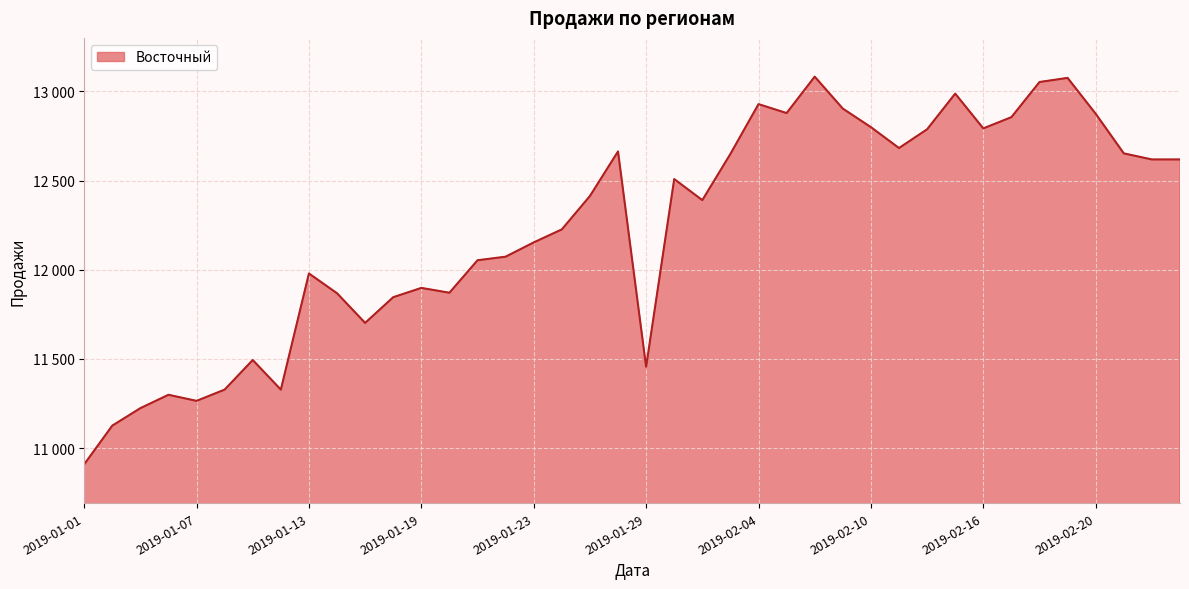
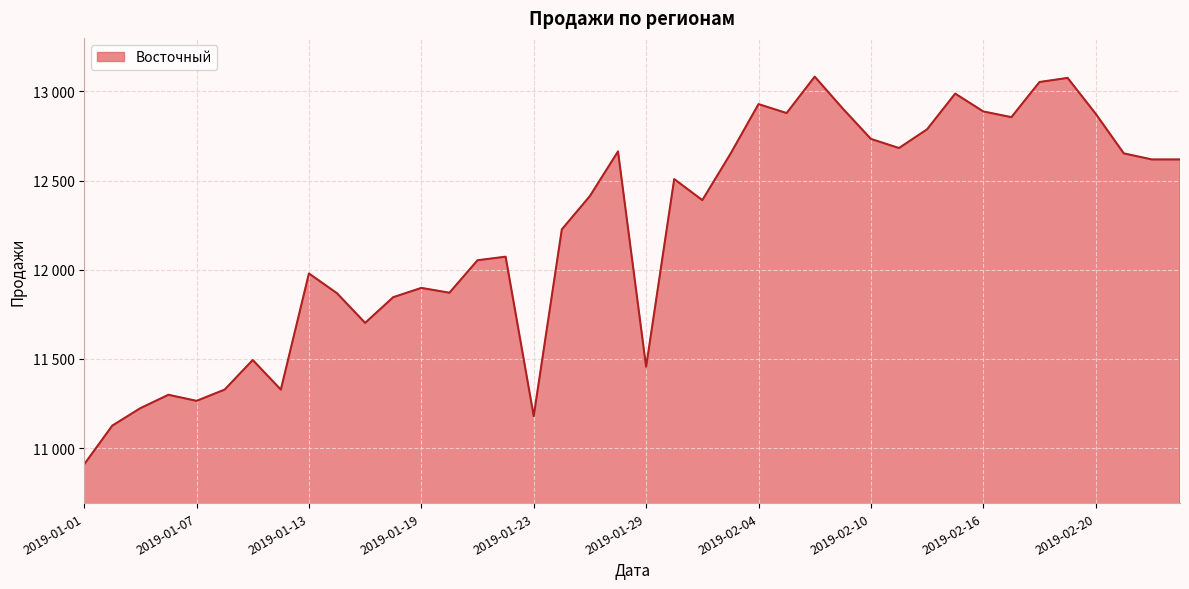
  {
    "2019-01-01": 10910,
    "2019-01-07": 11270,
    "2019-01-13": 11980,
    "2019-01-19": 11900,
-   "2019-01-23": 12150,
+   "2019-01-23": 11180,
    "2019-01-29": 11460,
    "2019-02-04": 12930,
-   "2019-02-10": 12800,
-   "2019-02-16": 12790,
+   "2019-02-10": 12730,
+   "2019-02-16": 12890,
    "2019-02-20": 12870
  }
